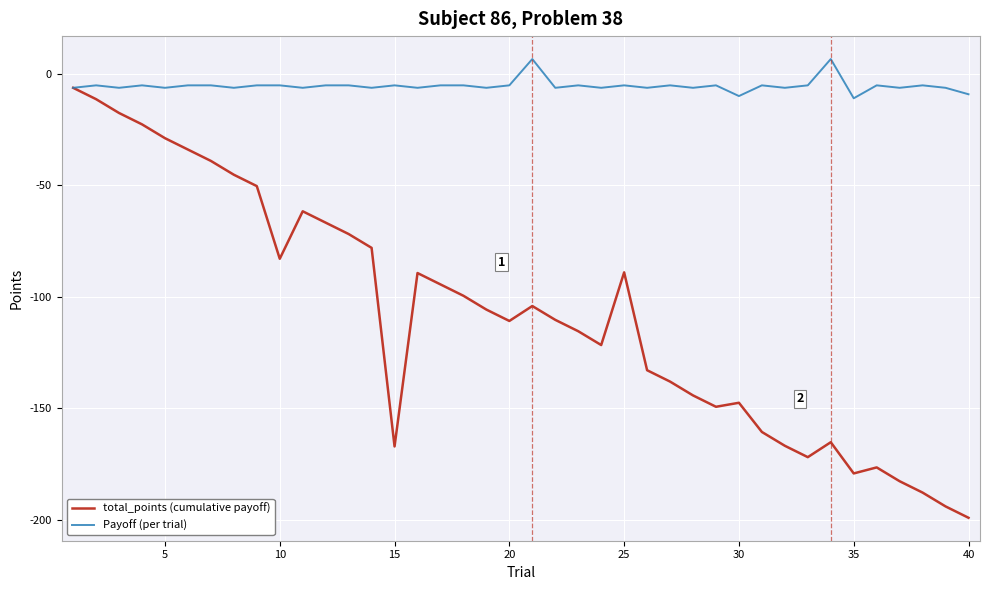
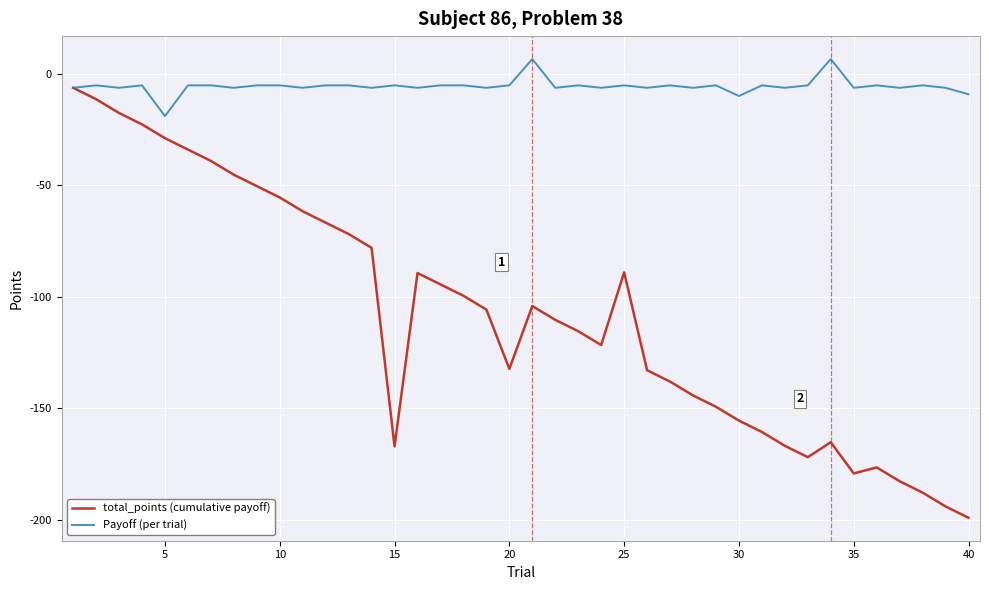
  {
    "total_points (cumulative payoff)": {
      "5": -29,
-     "10": -83,
+     "10": -55,
      "15": -167,
-     "20": -111,
+     "20": -132,
      "25": -89,
-     "30": -148,
+     "30": -156,
      "35": -179,
      "40": -199
    },
    "Payoff (per trial)": {
-     "5": -6,
+     "5": -19,
      "10": -5,
      "15": -5,
      "20": -5,
      "25": -5,
      "30": -10,
-     "35": -11,
+     "35": -6,
      "40": -9
    }
  }
